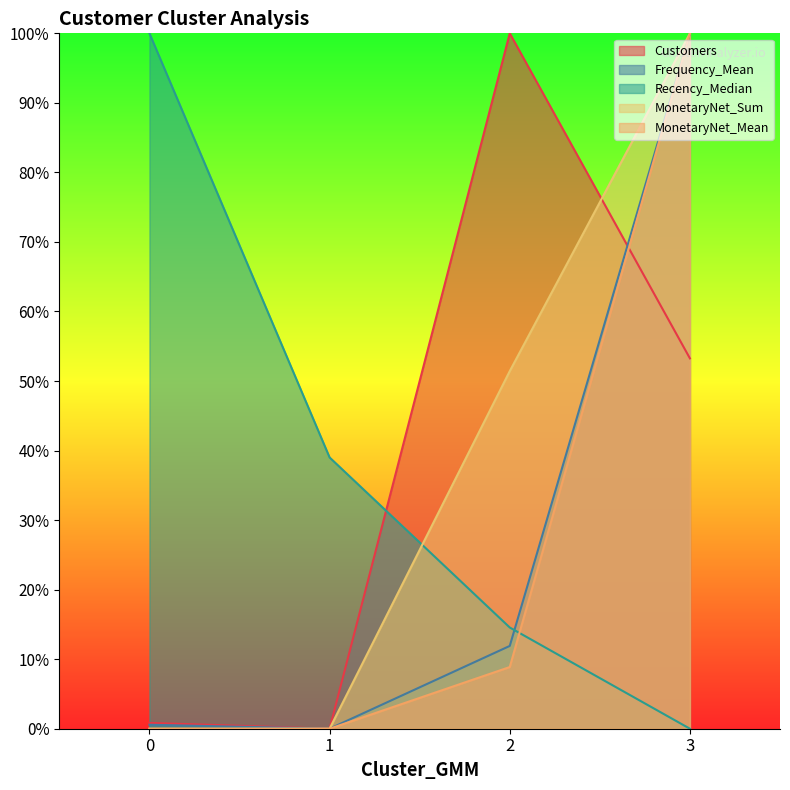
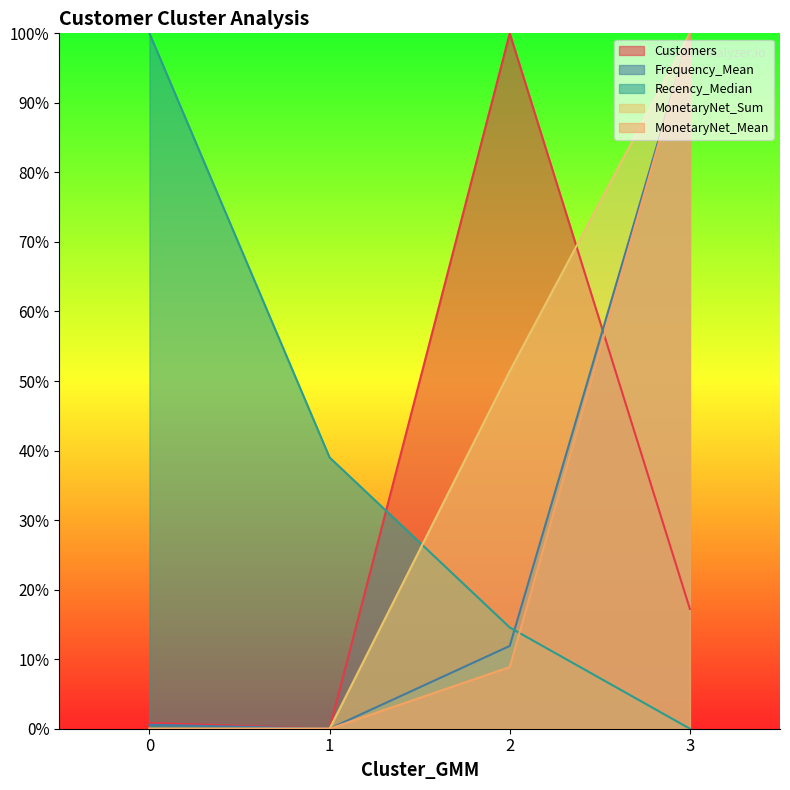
  {
    "Customers": {
      "2": "100%",
-     "3": "53%"
+     "3": "17%"
    }
  }
